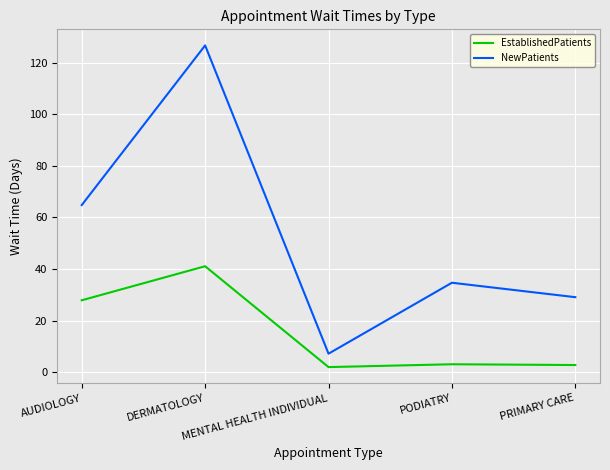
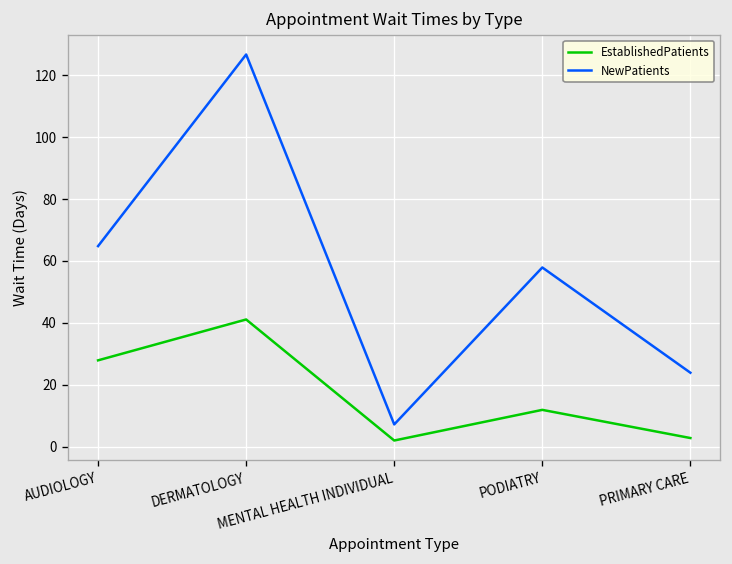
  {
    "EstablishedPatients": {
      "AUDIOLOGY": 28,
      "DERMATOLOGY": 41,
      "MENTAL HEALTH INDIVIDUAL": 2,
-     "PODIATRY": 3,
+     "PODIATRY": 12,
      "PRIMARY CARE": 3
    },
    "NewPatients": {
      "AUDIOLOGY": 65,
      "DERMATOLOGY": 127,
      "MENTAL HEALTH INDIVIDUAL": 7,
-     "PODIATRY": 35,
-     "PRIMARY CARE": 29
+     "PODIATRY": 58,
+     "PRIMARY CARE": 24
    }
  }
